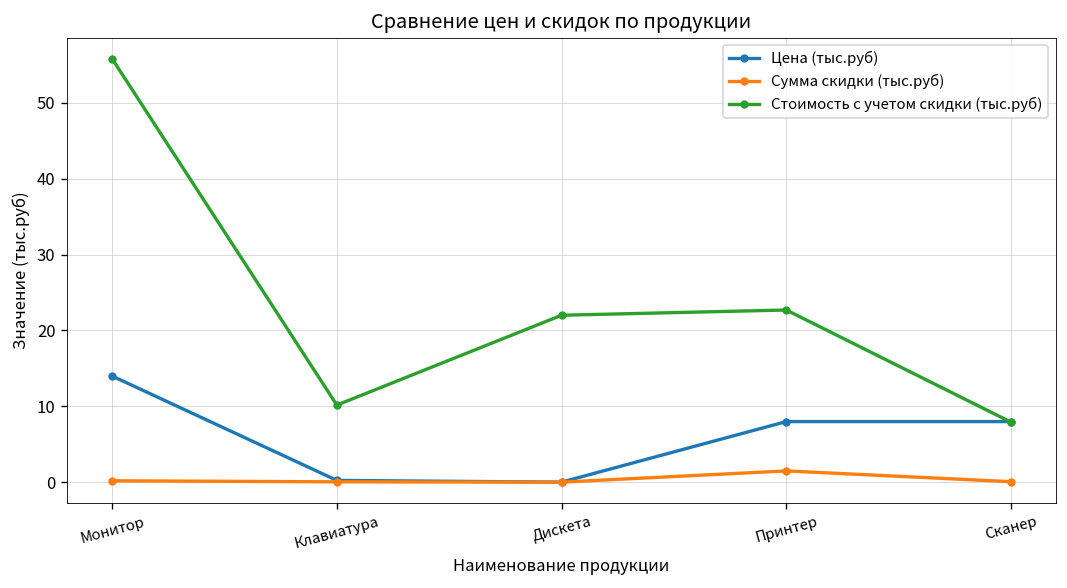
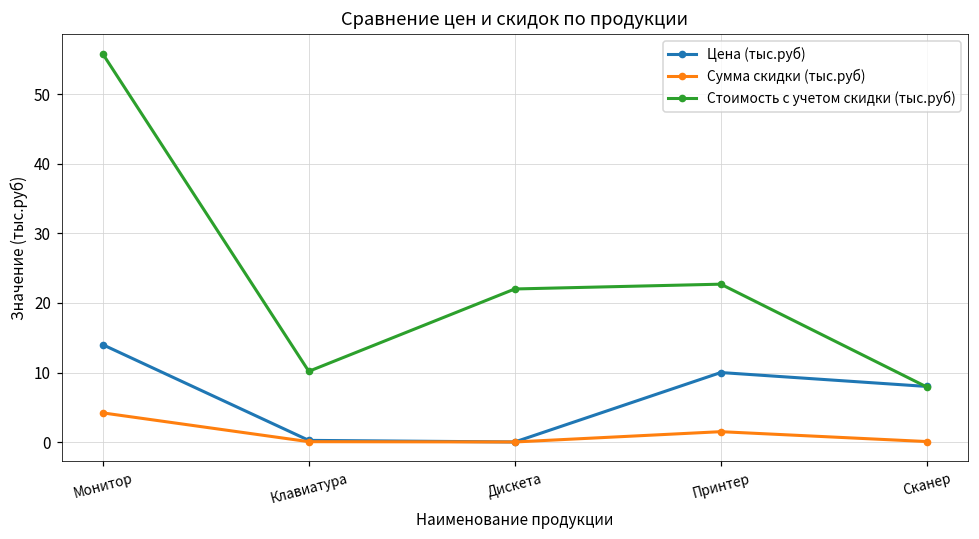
  {
    "Цена (тыс.руб)": {
      "Монитор": 14,
-     "Принтер": 8
+     "Принтер": 10
    },
    "Сумма скидки (тыс.руб)": {
-     "Монитор": 0,
+     "Монитор": 4,
      "Принтер": 2,
      "Сканер": 0
    },
    "Стоимость с учетом скидки (тыс.руб)": {
      "Монитор": 56,
      "Клавиатура": 10,
      "Дискета": 22,
      "Принтер": 23
    }
  }
